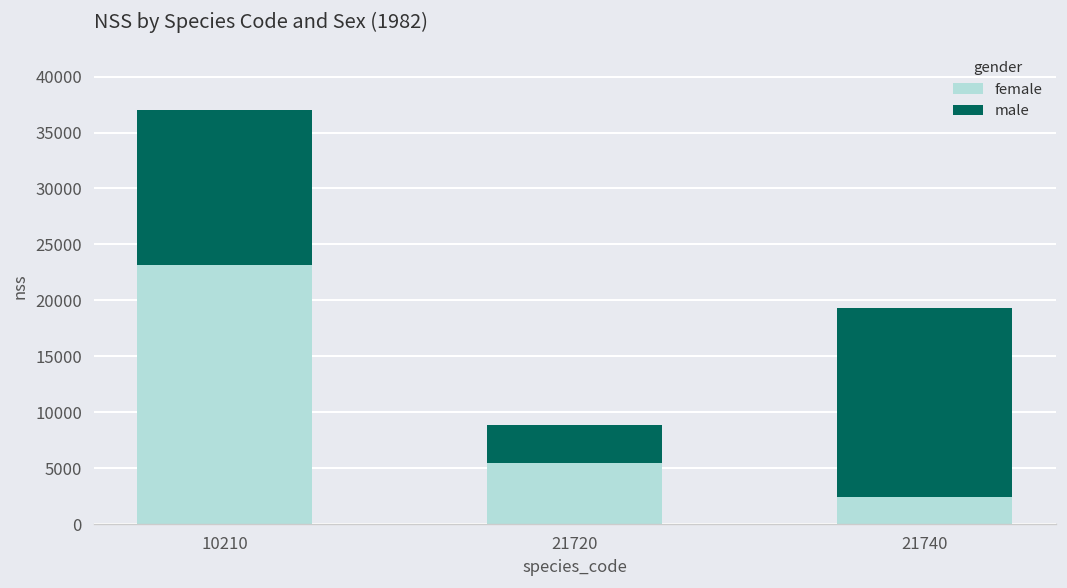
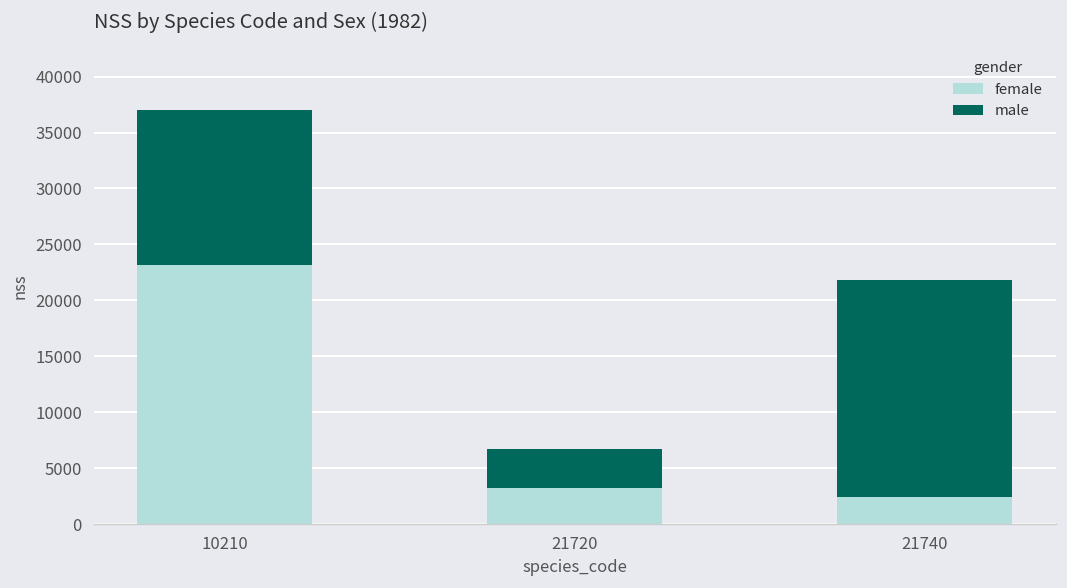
  {
    "female": {
      "10210": 23000,
-     "21720": 5000,
+     "21720": 3000,
      "21740": 2000
    },
    "male": {
      "10210": 14000,
      "21720": 3000,
-     "21740": 17000
+     "21740": 19000
    }
  }
